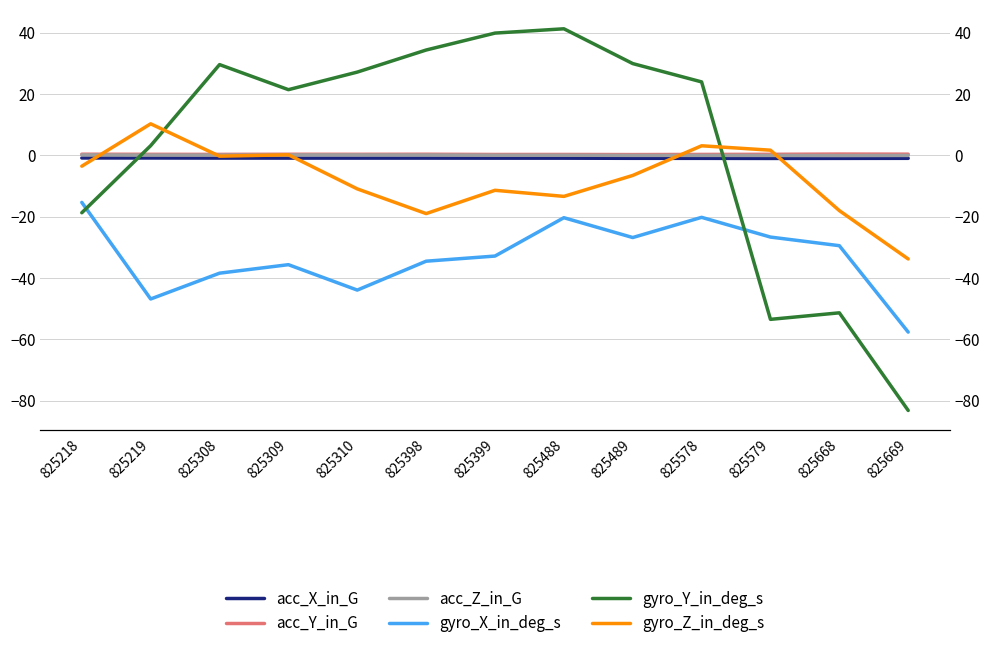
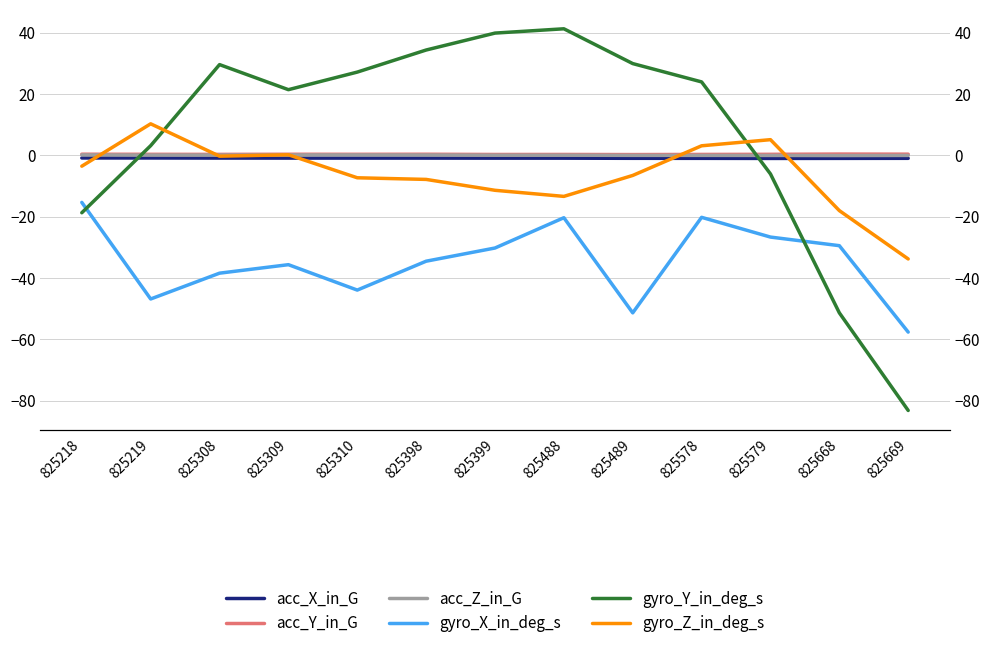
  {
    "acc_X_in_G": {
      "825218": -1,
      "825219": -1,
      "825309": -1,
      "825310": -1,
      "825398": -1,
      "825399": -1,
      "825488": -1,
      "825489": -1,
      "825578": -1,
      "825579": -1,
      "825668": -1,
      "825669": -1
    },
    "gyro_X_in_deg_s": {
      "825218": -15,
      "825219": -47,
      "825308": -38,
      "825309": -36,
      "825310": -44,
      "825398": -35,
-     "825399": -33,
+     "825399": -30,
      "825488": -20,
-     "825489": -27,
+     "825489": -51,
      "825578": -20,
      "825579": -27,
      "825668": -29,
      "825669": -58
    },
    "gyro_Y_in_deg_s": {
      "825218": -19,
      "825219": 3,
      "825308": 30,
      "825309": 21,
      "825310": 27,
      "825398": 34,
      "825399": 40,
      "825488": 41,
      "825489": 30,
      "825578": 24,
-     "825579": -54,
+     "825579": -6,
      "825668": -51,
      "825669": -83
    },
    "gyro_Z_in_deg_s": {
      "825218": -4,
      "825219": 10,
-     "825310": -11,
-     "825398": -19,
+     "825310": -7,
+     "825398": -8,
      "825399": -11,
      "825488": -13,
      "825489": -7,
      "825578": 3,
-     "825579": 2,
+     "825579": 5,
      "825668": -18,
      "825669": -34
    }
  }
